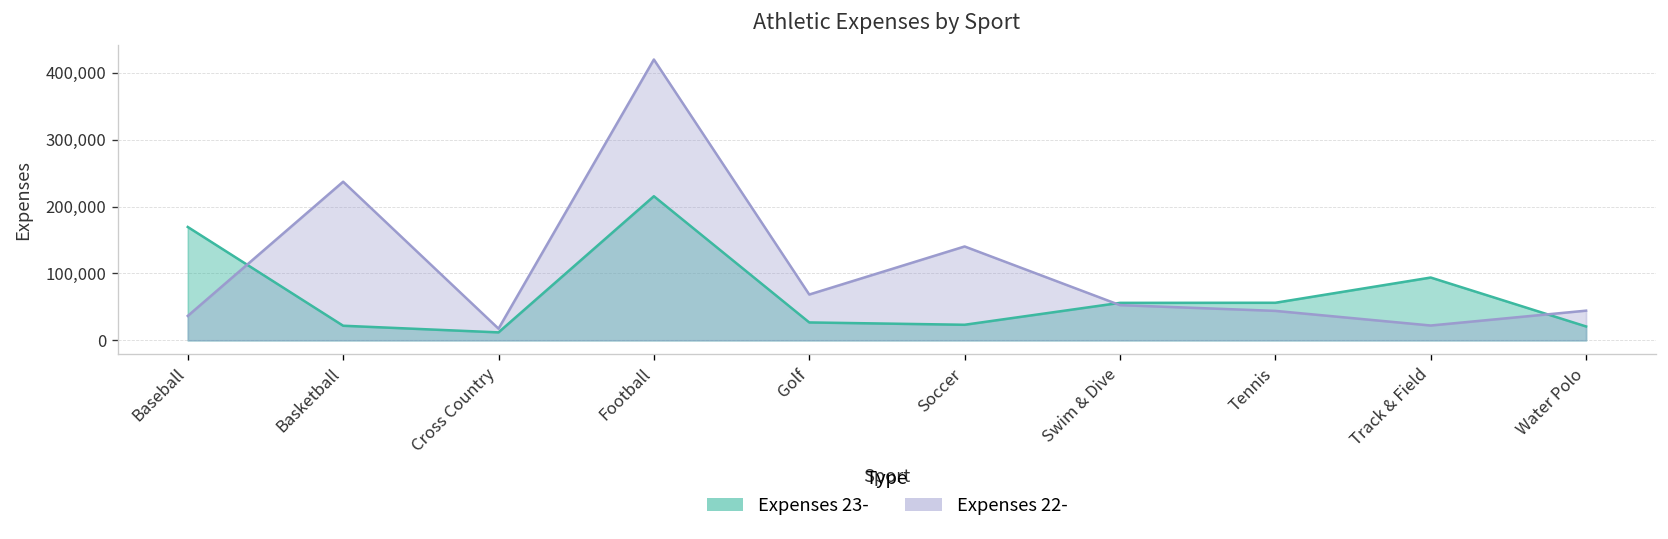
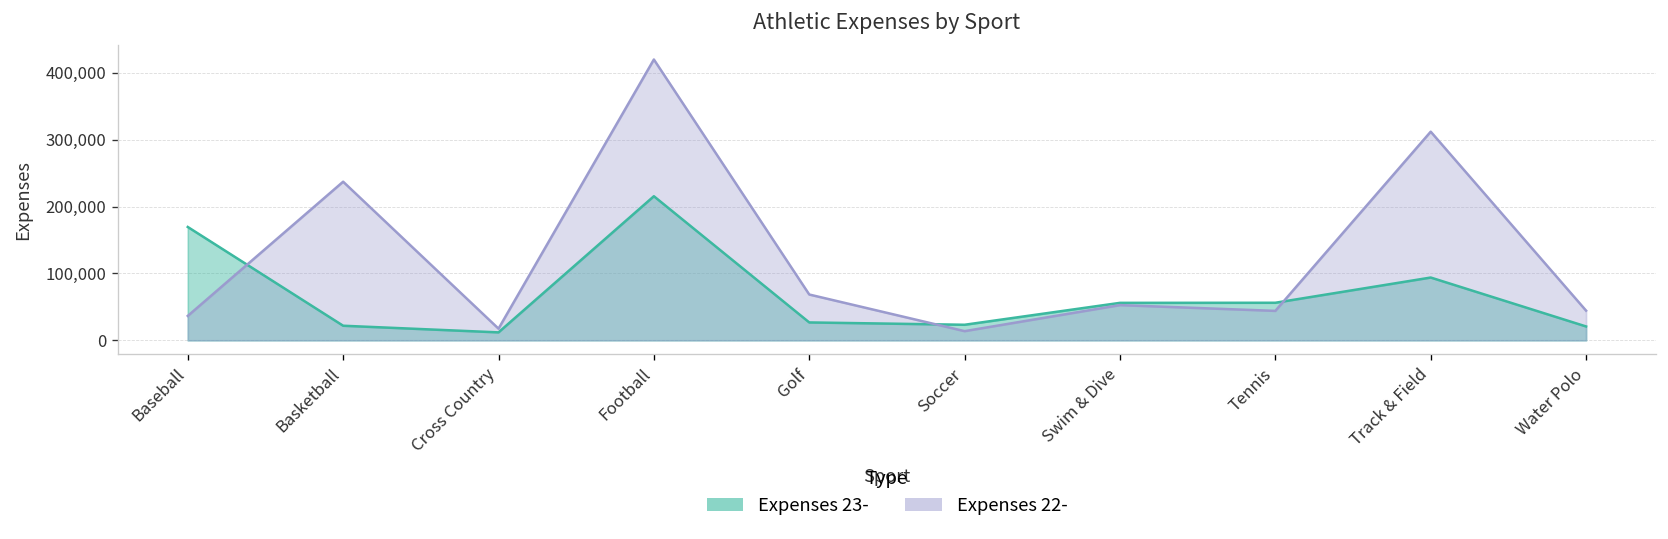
  {
    "Expenses 23-": {
      "Baseball": "170,000",
      "Basketball": "20,000",
      "Cross Country": "10,000",
      "Football": "220,000",
      "Golf": "30,000",
      "Soccer": "20,000",
      "Tennis": "60,000",
      "Track & Field": "90,000",
      "Water Polo": "20,000"
    },
    "Expenses 22-": {
      "Baseball": "40,000",
      "Basketball": "240,000",
      "Cross Country": "20,000",
      "Football": "420,000",
      "Golf": "70,000",
-     "Soccer": "140,000",
+     "Soccer": "10,000",
      "Tennis": "40,000",
-     "Track & Field": "20,000",
+     "Track & Field": "310,000",
      "Water Polo": "40,000"
    }
  }
